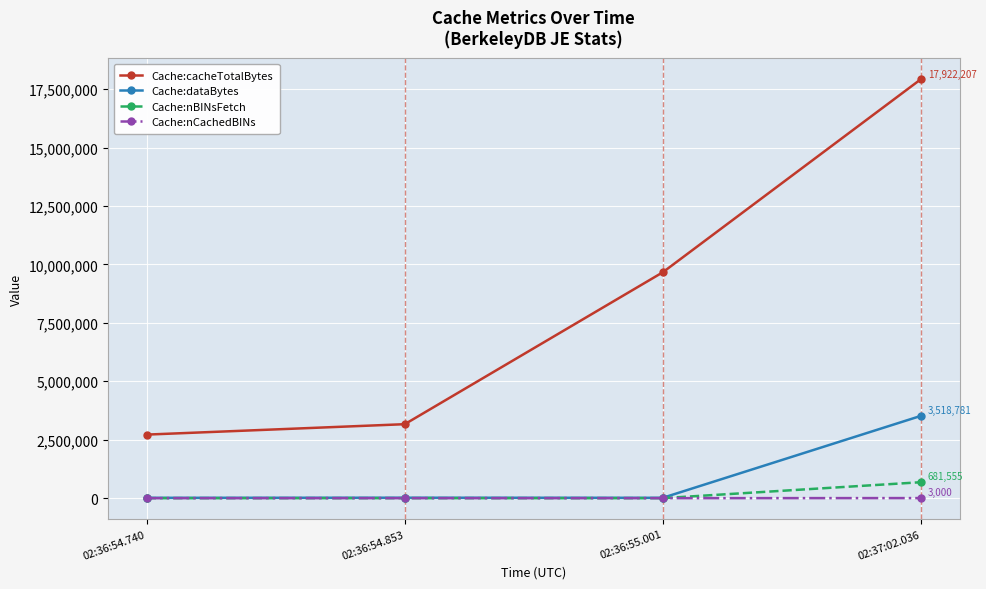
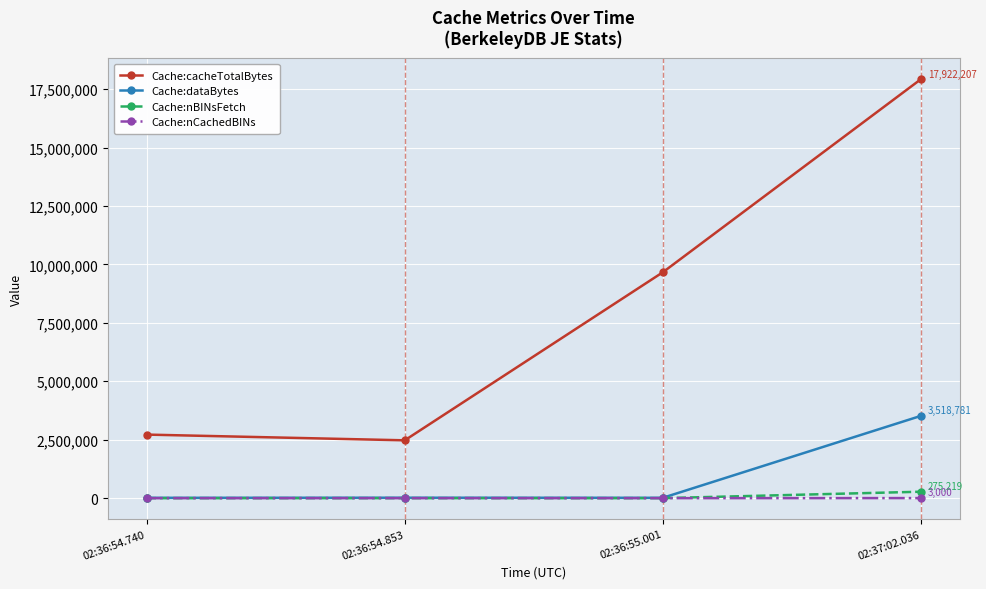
  {
    "Cache:cacheTotalBytes": {
      "02:36:54.740": "2,700,000",
-     "02:36:54.853": "3,200,000",
+     "02:36:54.853": "2,500,000",
      "02:36:55.001": "9,700,000"
    },
    "Cache:dataBytes": {
      "02:37:02.036": "3,518,781"
    },
    "Cache:nBINsFetch": {
-     "02:37:02.036": "681,555"
+     "02:37:02.036": "275,219"
    }
  }
